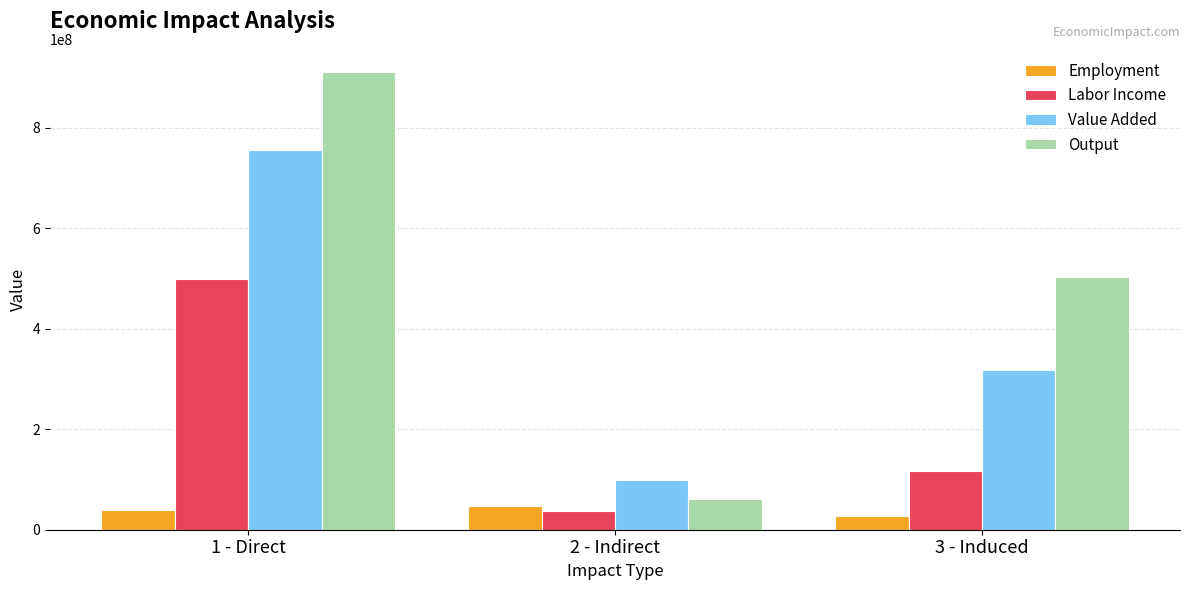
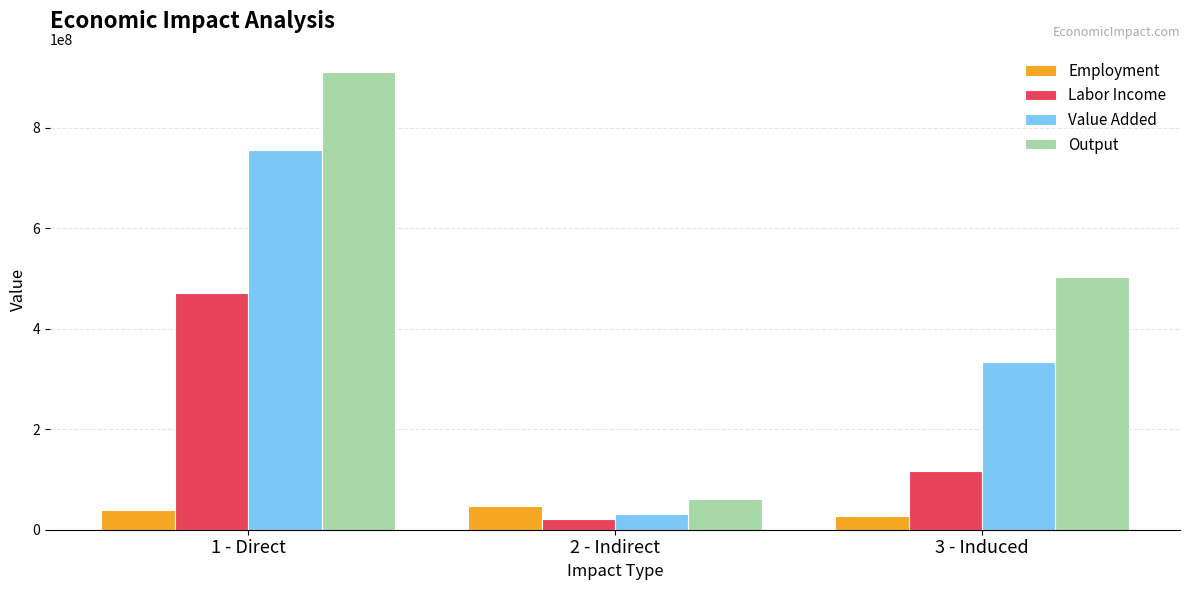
  {
    "Employment": {
      "1 - Direct": 40000000,
      "2 - Indirect": 50000000,
      "3 - Induced": 30000000
    },
    "Labor Income": {
-     "1 - Direct": 500000000,
-     "2 - Indirect": 40000000,
+     "1 - Direct": 470000000,
+     "2 - Indirect": 20000000,
      "3 - Induced": 120000000
    },
    "Value Added": {
      "1 - Direct": 760000000,
-     "2 - Indirect": 100000000,
-     "3 - Induced": 320000000
+     "2 - Indirect": 30000000,
+     "3 - Induced": 330000000
    },
    "Output": {
      "1 - Direct": 910000000,
      "2 - Indirect": 60000000,
      "3 - Induced": 500000000
    }
  }
